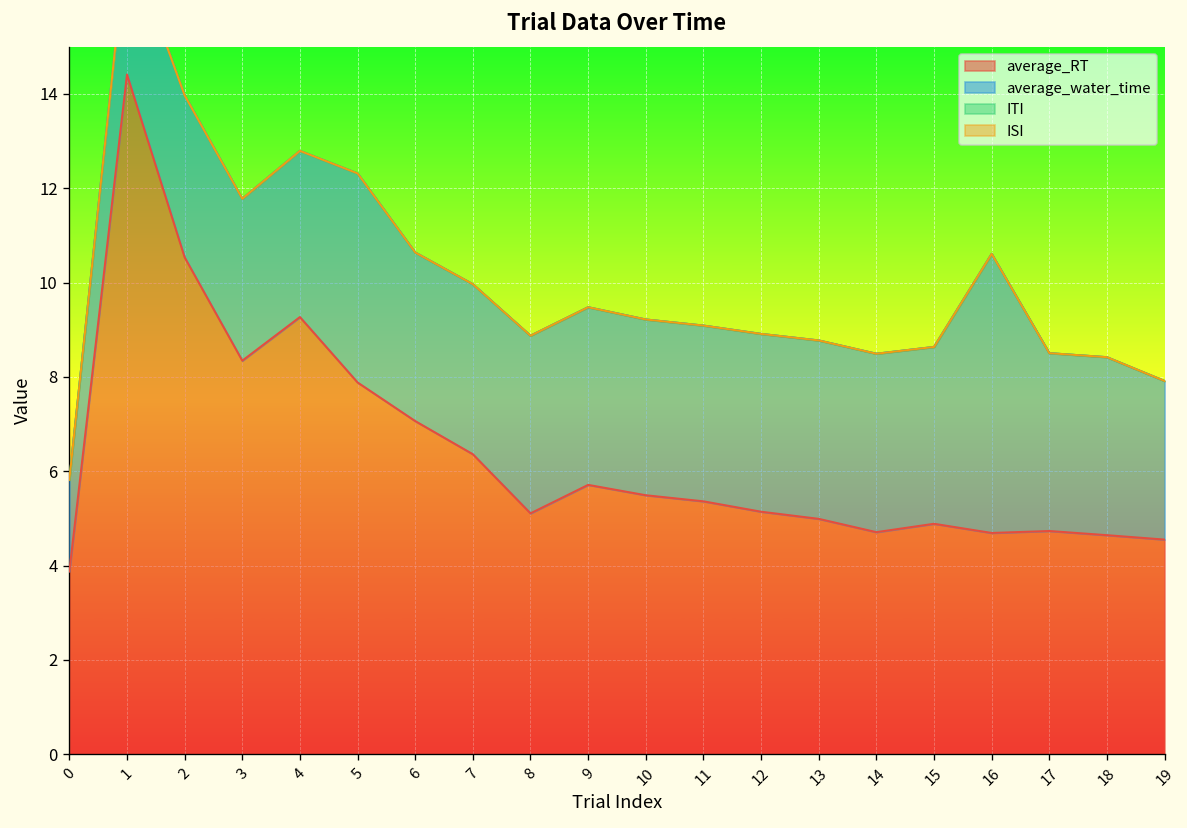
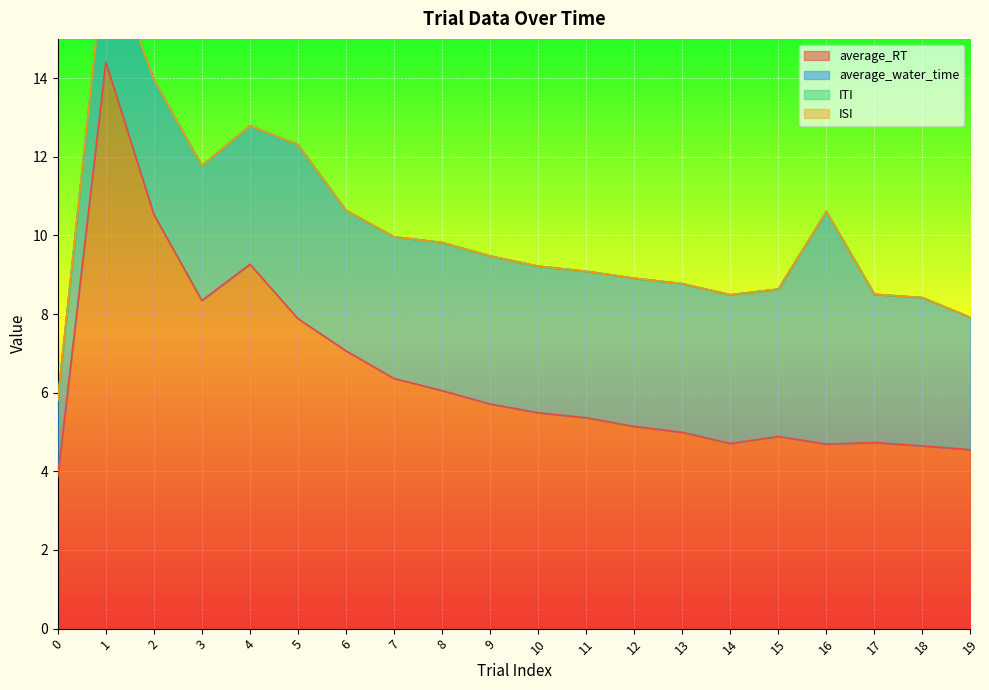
  {
    "average_RT": {
      "0": 3.9,
      "1": 14.4,
      "2": 10.5,
      "3": 8.3,
      "4": 9.3,
      "5": 7.9,
      "6": 7.1,
      "7": 6.4,
-     "8": 5.1,
+     "8": 6.1,
      "9": 5.7,
      "10": 5.5,
      "11": 5.4,
      "12": 5.1,
      "13": 5.0,
      "14": 4.7,
      "15": 4.9,
      "16": 4.7,
      "17": 4.7,
      "18": 4.6,
      "19": 4.6
    }
  }
